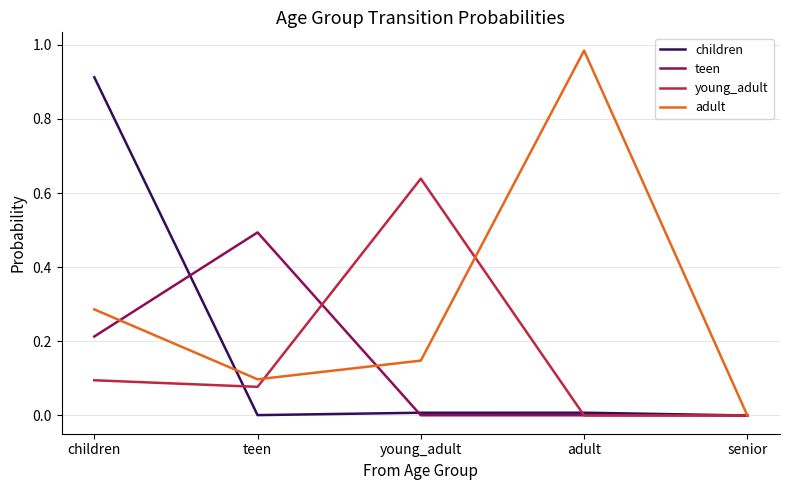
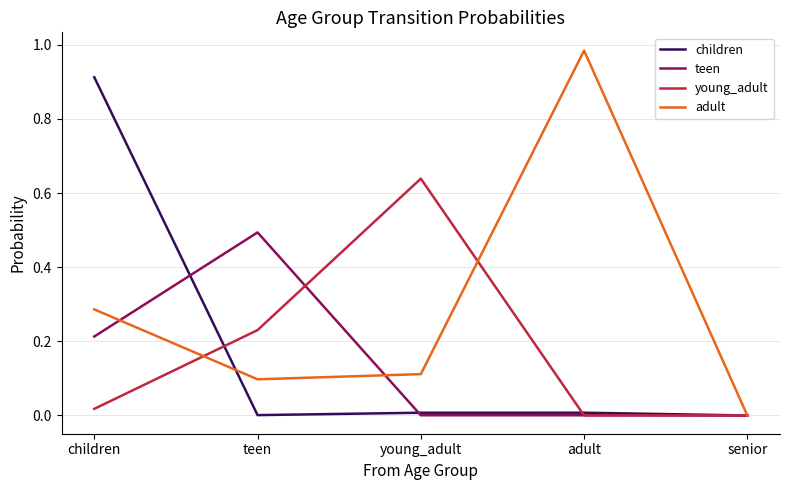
  {
    "children": {
      "children": 0.91,
      "teen": 0.00,
      "young_adult": 0.01,
      "adult": 0.01
    },
    "teen": {
      "children": 0.21,
      "teen": 0.49,
      "young_adult": 0.00
    },
    "young_adult": {
-     "children": 0.09,
-     "teen": 0.08,
+     "children": 0.02,
+     "teen": 0.23,
      "young_adult": 0.64
    },
    "adult": {
      "children": 0.29,
      "teen": 0.10,
-     "young_adult": 0.15,
+     "young_adult": 0.11,
      "adult": 0.98
    }
  }
